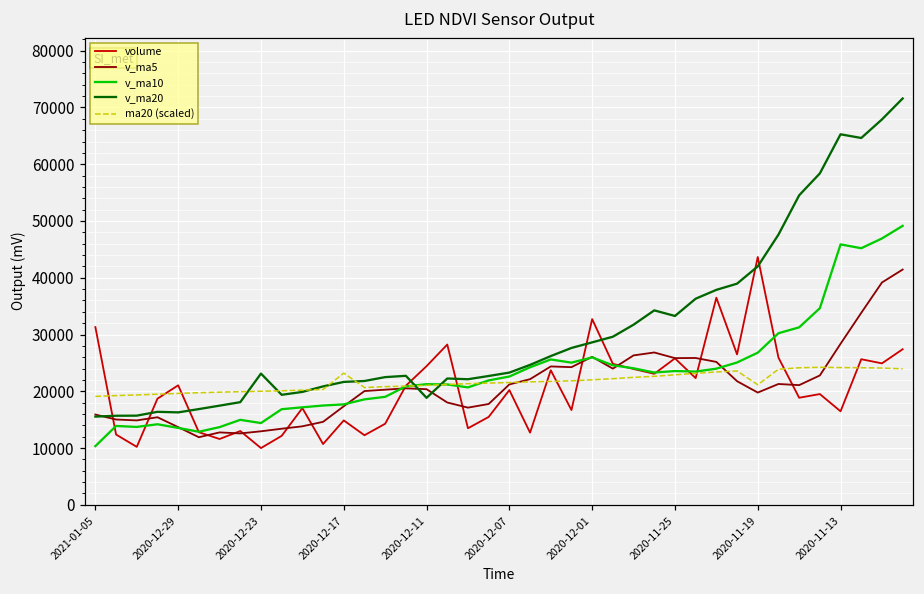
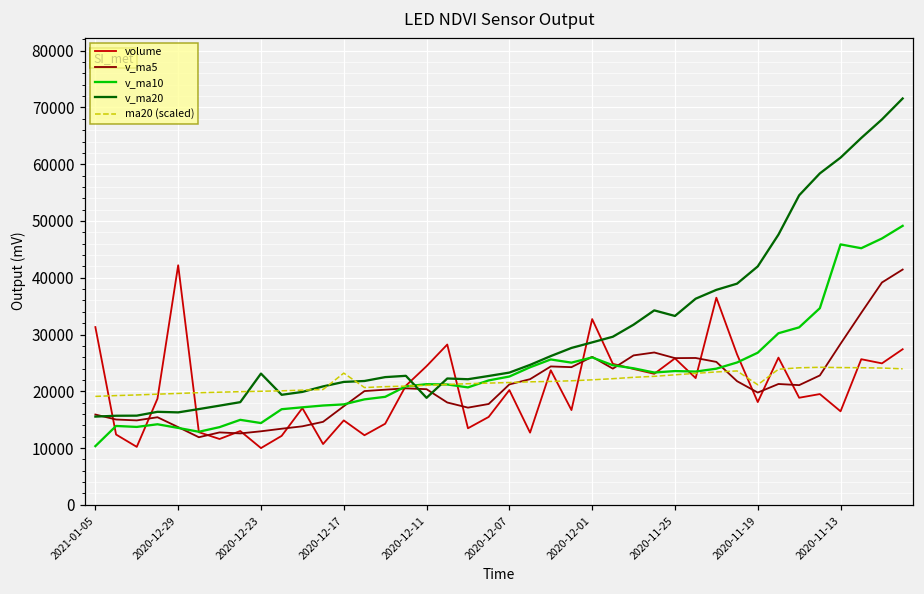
  {
    "volume": {
      "2021-01-05": 31000,
-     "2020-12-29": 21000,
+     "2020-12-29": 42000,
      "2020-12-23": 10000,
      "2020-12-17": 15000,
      "2020-12-11": 24000,
      "2020-12-07": 20000,
      "2020-12-01": 33000,
-     "2020-11-19": 44000,
+     "2020-11-19": 18000,
      "2020-11-13": 16000
    },
    "v_ma5": {
      "2020-12-23": 13000,
      "2020-12-11": 20000,
      "2020-11-19": 20000,
      "2020-11-13": 28000
    },
    "v_ma10": {
      "2021-01-05": 10000,
      "2020-12-23": 14000,
      "2020-12-07": 23000,
      "2020-11-25": 24000,
      "2020-11-19": 27000,
      "2020-11-13": 46000
    },
    "v_ma20": {
      "2020-12-29": 16000,
      "2020-12-23": 23000,
      "2020-12-17": 22000,
      "2020-12-11": 19000,
      "2020-12-07": 23000,
      "2020-12-01": 29000,
      "2020-11-25": 33000,
      "2020-11-19": 42000,
-     "2020-11-13": 65000
+     "2020-11-13": 61000
    },
    "ma20 (scaled)": {
      "2021-01-05": 19000,
      "2020-12-29": 20000,
      "2020-12-23": 20000,
      "2020-12-17": 23000,
      "2020-12-01": 22000,
      "2020-11-25": 23000,
      "2020-11-19": 21000,
      "2020-11-13": 24000
    }
  }
